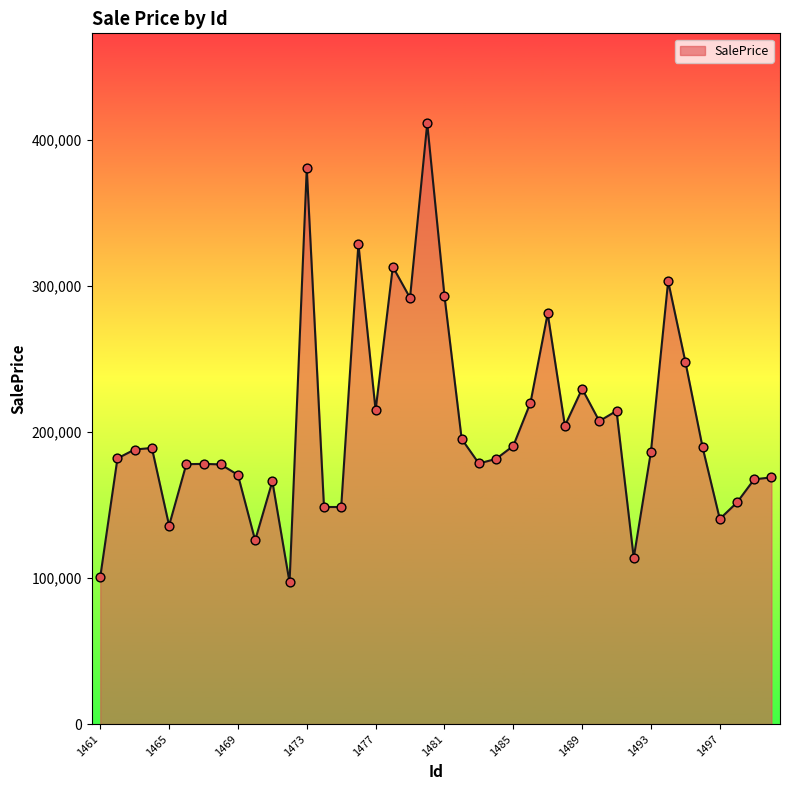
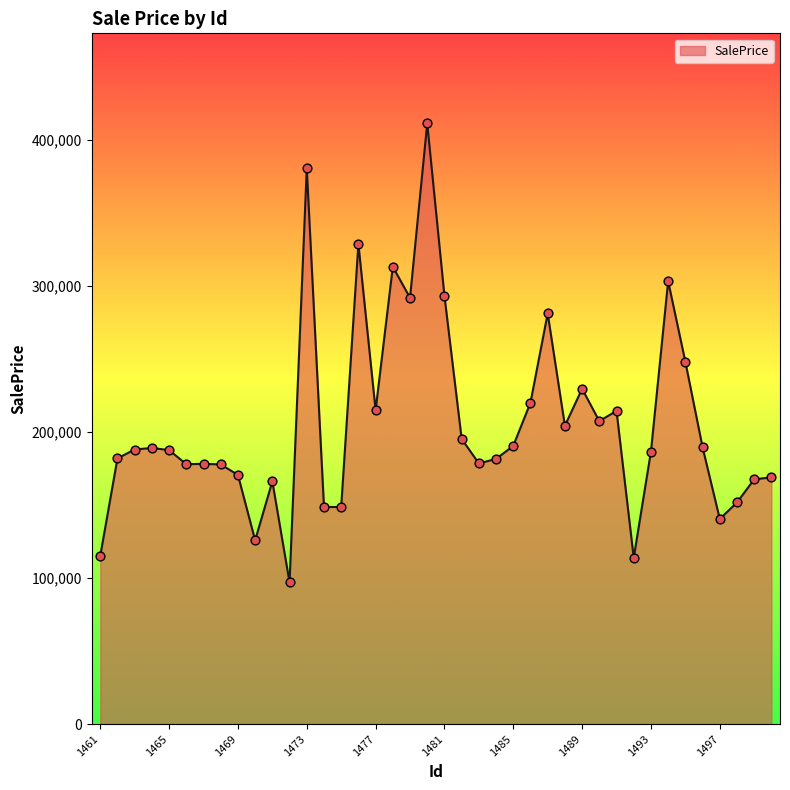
  {
-   "1461": "101,000",
-   "1465": "136,000",
+   "1461": "115,000",
+   "1465": "188,000",
    "1469": "171,000",
    "1473": "380,000",
    "1477": "215,000",
    "1481": "293,000",
    "1485": "190,000",
    "1489": "229,000",
    "1493": "186,000",
    "1497": "140,000"
  }
